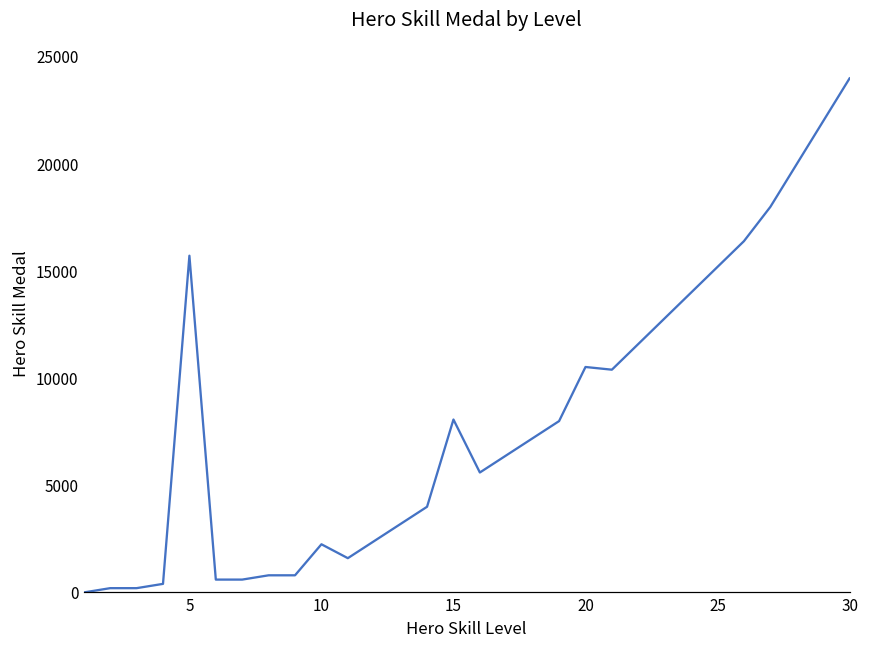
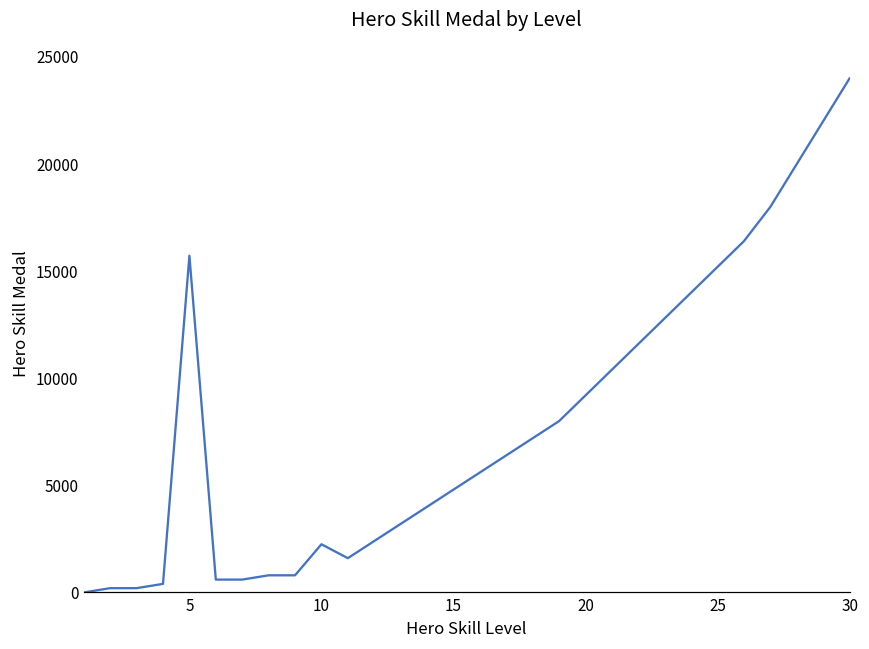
  {
    "5": 15700,
    "10": 2200,
-   "15": 8100,
-   "20": 10500,
+   "15": 4800,
+   "20": 9200,
    "25": 15200,
    "30": 24000
  }
